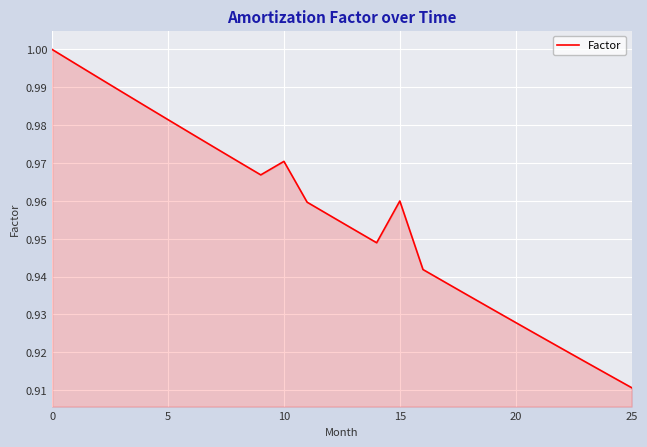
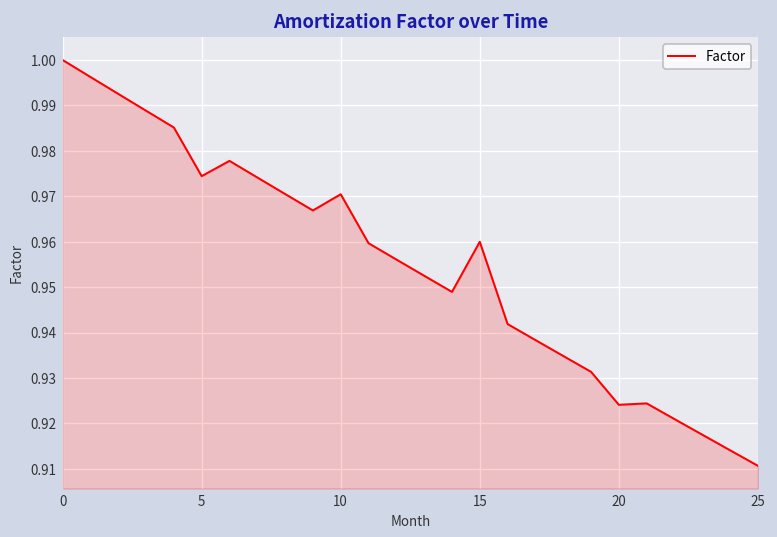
  {
    "0": 1.000,
-   "5": 0.981,
+   "5": 0.974,
    "10": 0.970,
    "15": 0.960,
-   "20": 0.928,
+   "20": 0.924,
    "25": 0.911
  }
